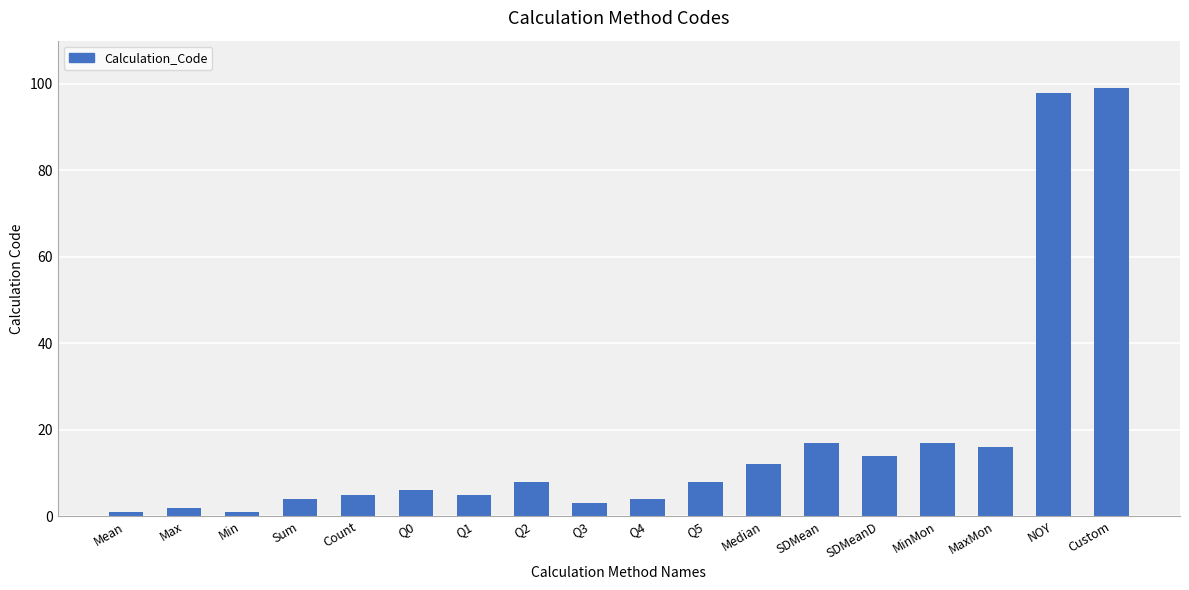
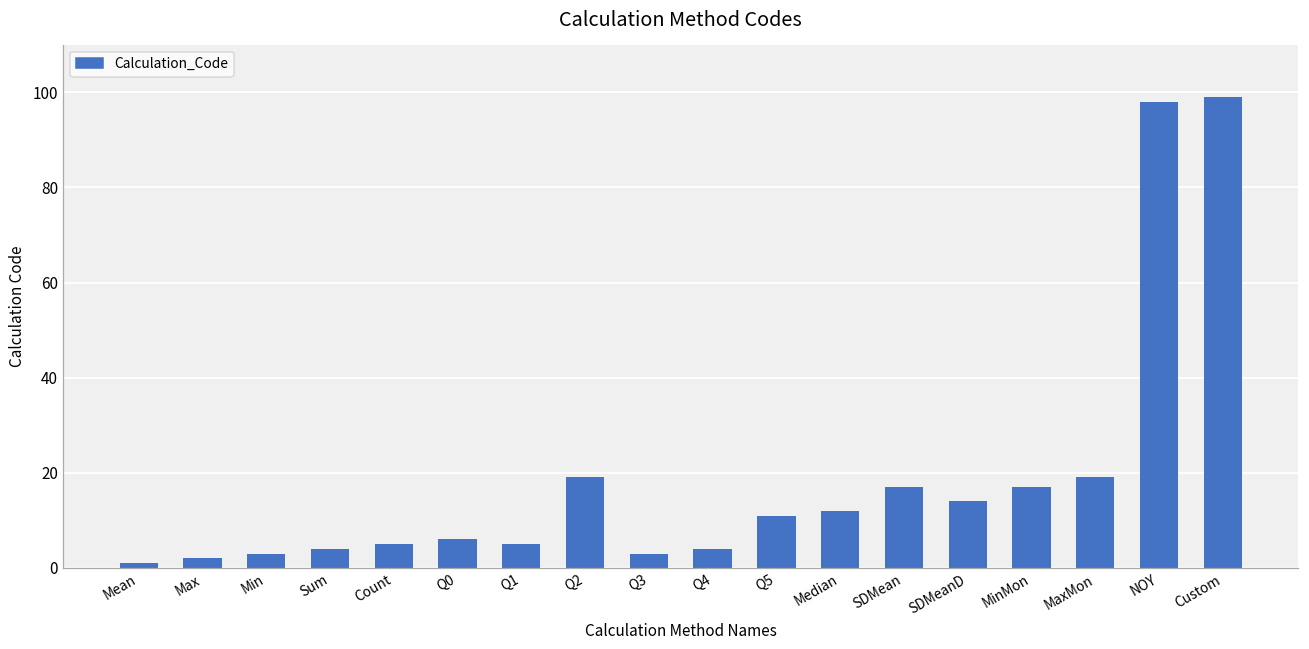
  {
    "Mean": 1,
    "Max": 2,
-   "Min": 1,
+   "Min": 3,
    "Sum": 4,
    "Count": 5,
    "Q0": 6,
    "Q1": 5,
-   "Q2": 8,
+   "Q2": 19,
    "Q3": 3,
    "Q4": 4,
-   "Q5": 8,
+   "Q5": 11,
    "Median": 12,
    "SDMean": 17,
    "SDMeanD": 14,
    "MinMon": 17,
-   "MaxMon": 16,
+   "MaxMon": 19,
    "NOY": 98,
    "Custom": 99
  }
